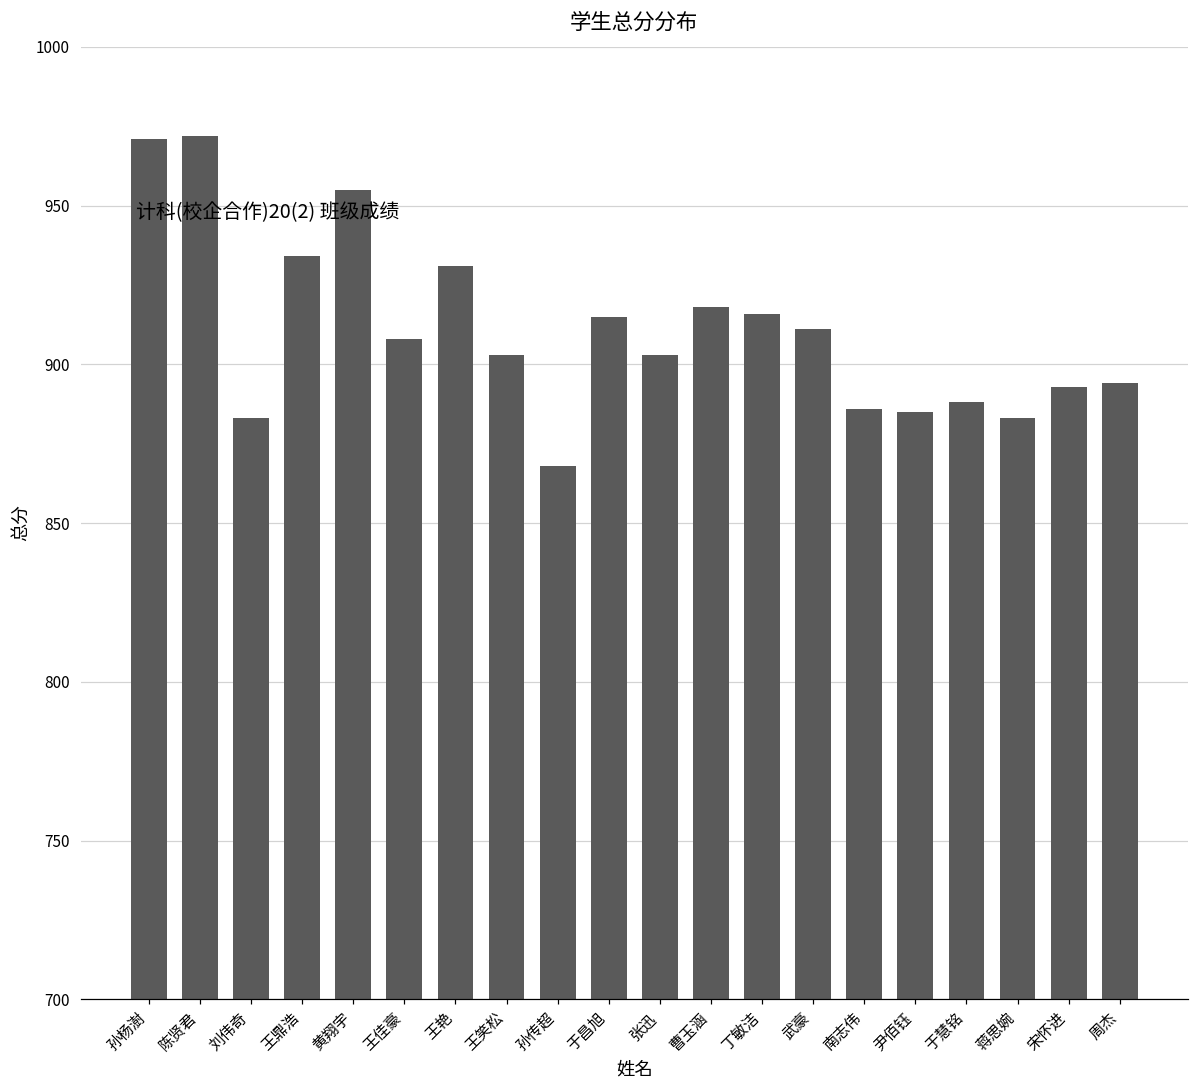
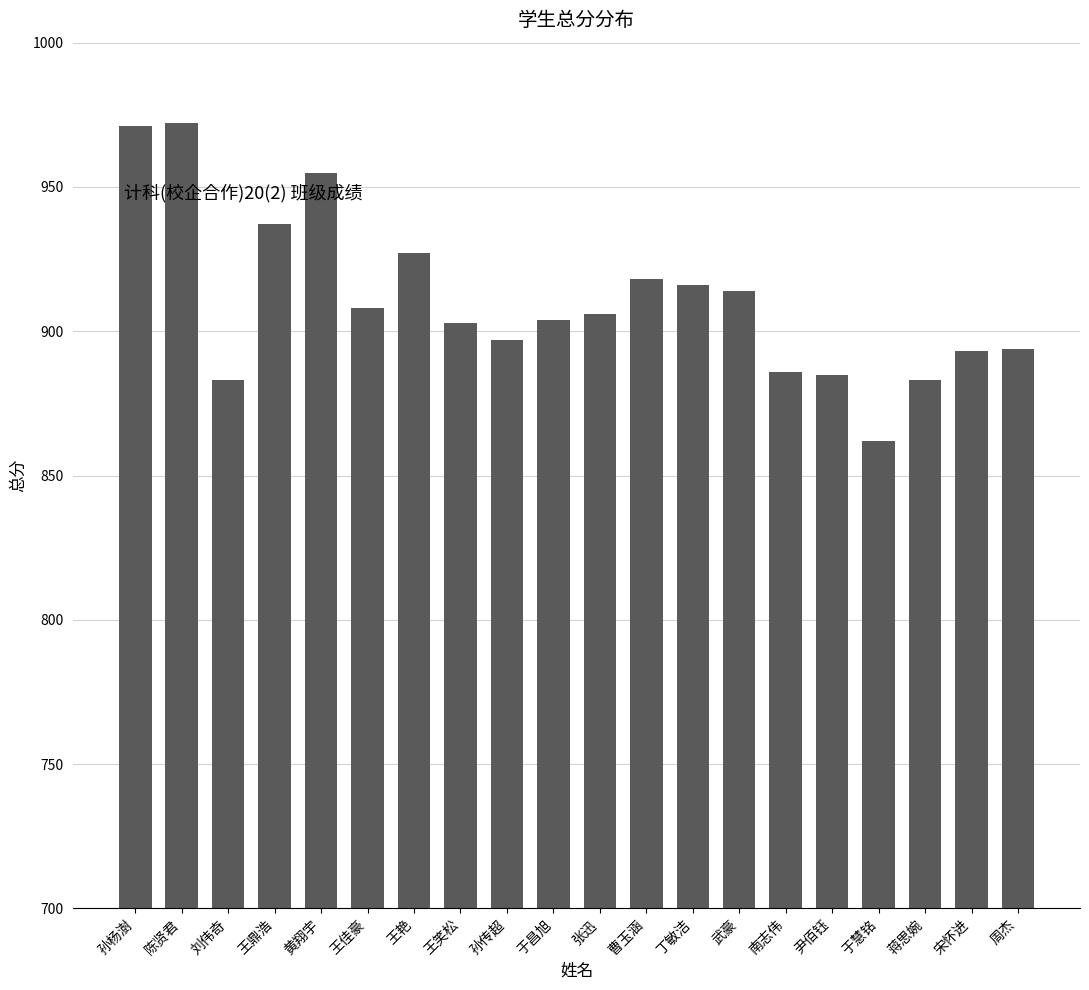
  {
    "孙杨澍": 971,
    "陈贤君": 972,
    "刘伟奇": 883,
-   "王鼎浩": 934,
+   "王鼎浩": 937,
    "王佳豪": 908,
-   "王艳": 931,
+   "王艳": 927,
    "王笑松": 903,
-   "孙传超": 868,
-   "于昌旭": 915,
-   "张迅": 903,
+   "孙传超": 897,
+   "于昌旭": 904,
+   "张迅": 906,
    "曹玉涵": 918,
    "丁敏洁": 916,
-   "武豪": 911,
+   "武豪": 914,
    "南志伟": 886,
    "尹佰钰": 885,
-   "于慧铭": 888,
+   "于慧铭": 862,
    "蒋思婉": 883,
    "宋怀进": 893,
    "周杰": 894
  }
